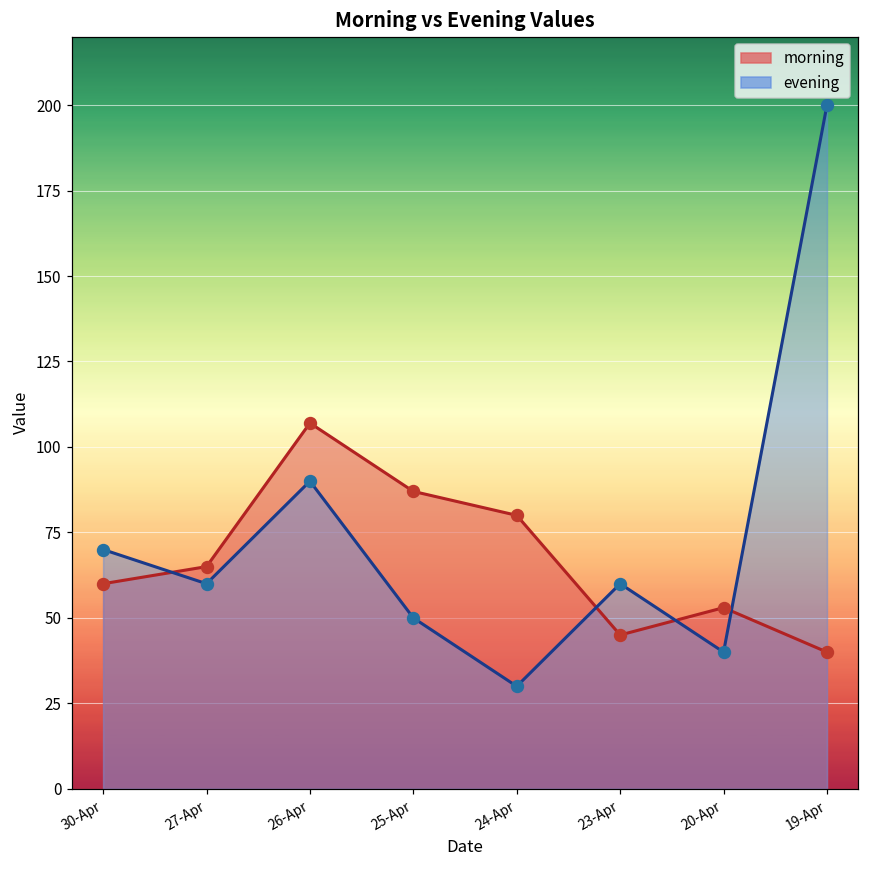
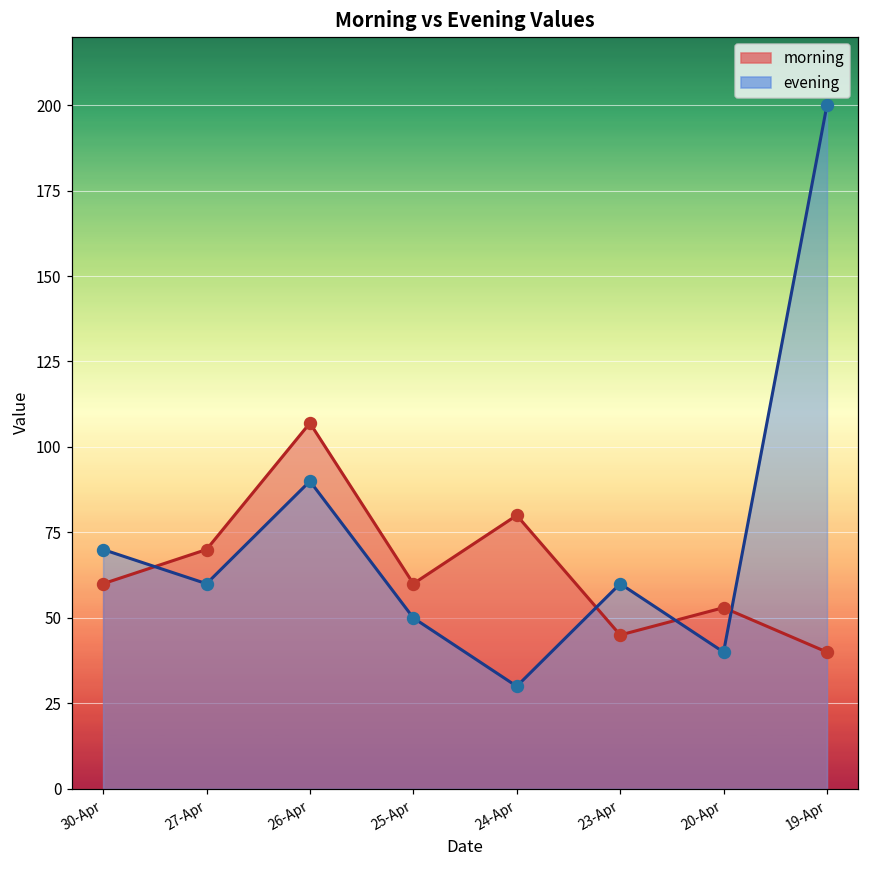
  {
    "morning": {
      "30-Apr": 60,
-     "27-Apr": 65,
+     "27-Apr": 70,
      "26-Apr": 107,
-     "25-Apr": 87,
+     "25-Apr": 60,
      "24-Apr": 80,
      "23-Apr": 45,
      "20-Apr": 53,
      "19-Apr": 40
    },
    "evening": {
      "30-Apr": 70,
      "27-Apr": 60,
      "26-Apr": 90,
      "25-Apr": 50,
      "24-Apr": 30,
      "23-Apr": 60,
      "20-Apr": 40,
      "19-Apr": 200
    }
  }
